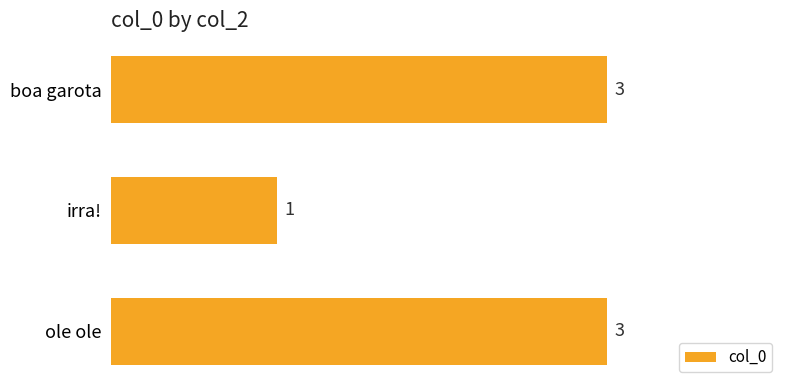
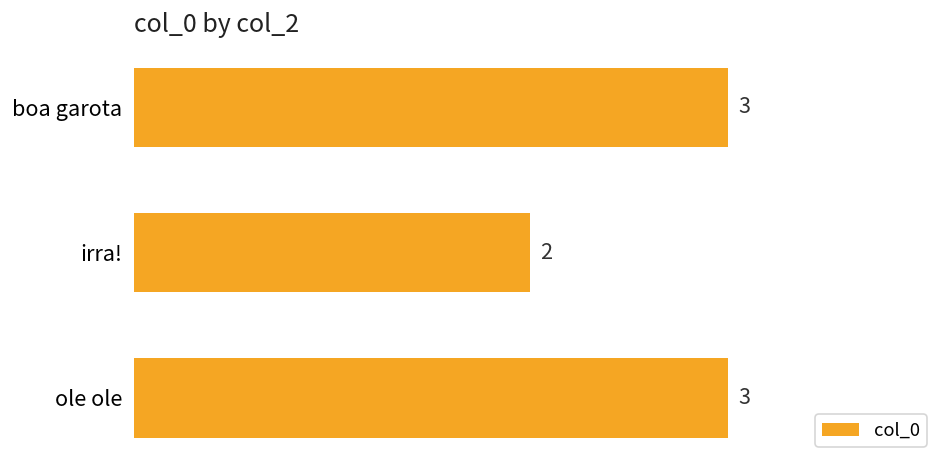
  {
    "boa garota": 3,
-   "irra!": 1,
+   "irra!": 2,
    "ole ole": 3
  }
